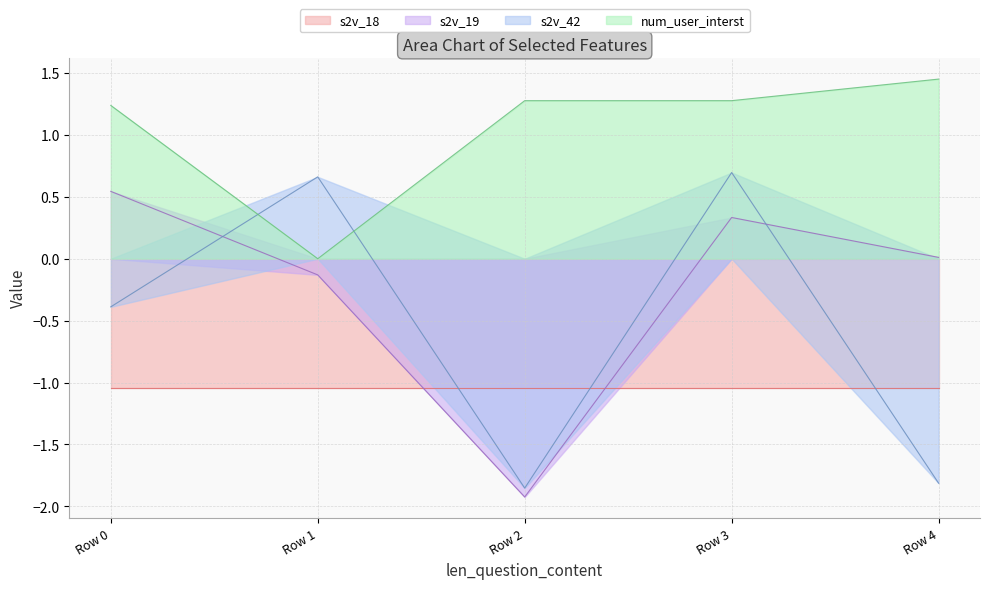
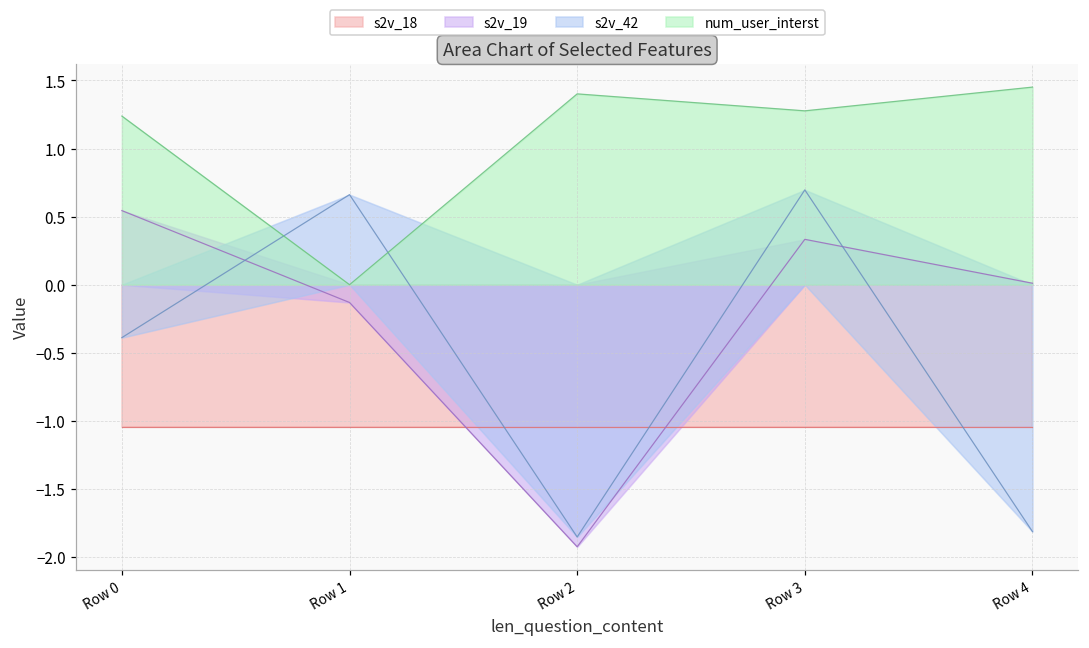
  {
    "s2v_18": {
      "Row 3": 0.00
    },
    "num_user_interst": {
      "Row 0": 1.24,
-     "Row 2": 1.28,
+     "Row 2": 1.40,
      "Row 3": 1.28,
      "Row 4": 1.45
    }
  }
